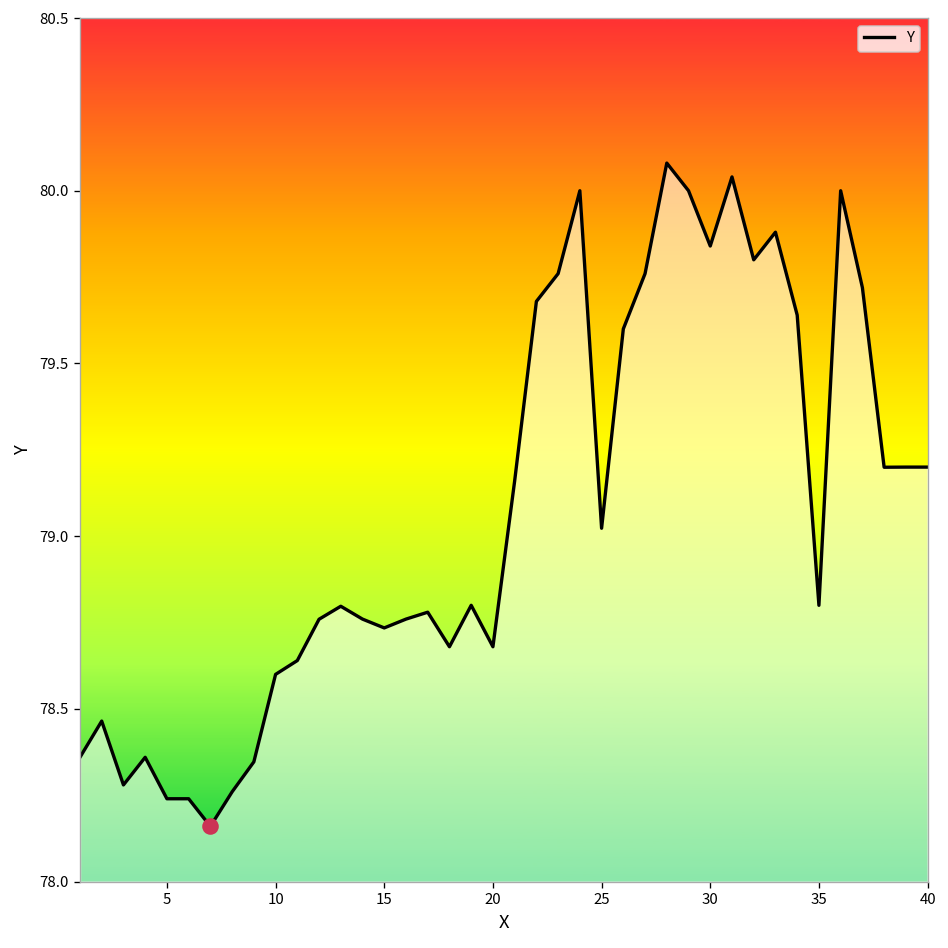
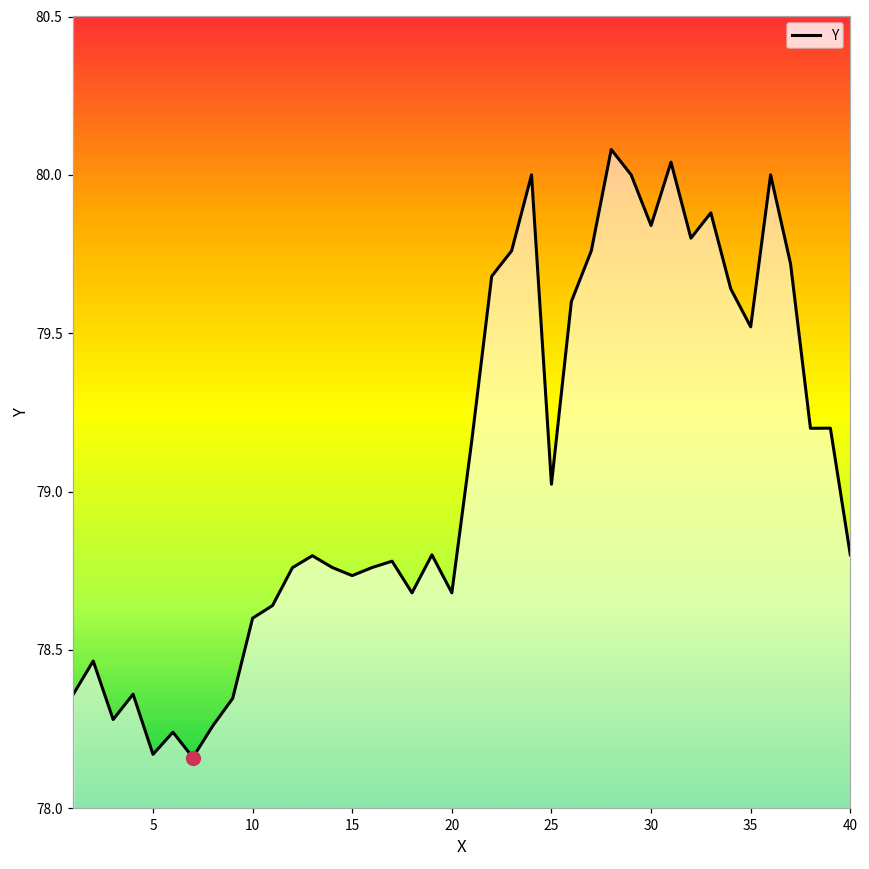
  {
    "Y": {
-     "5": 78.24,
+     "5": 78.17,
      "10": 78.60,
      "15": 78.73,
      "20": 78.68,
      "25": 79.02,
      "30": 79.84,
-     "35": 78.80,
-     "40": 79.2
+     "35": 79.52,
+     "40": 78.8
    }
  }
